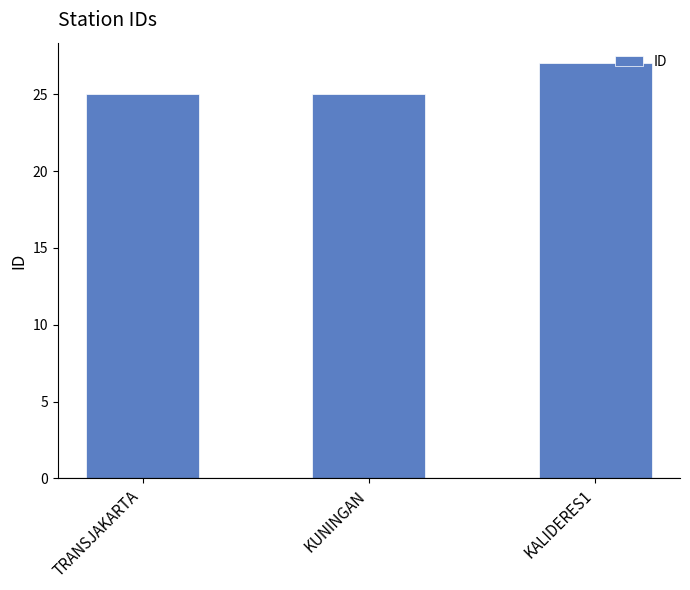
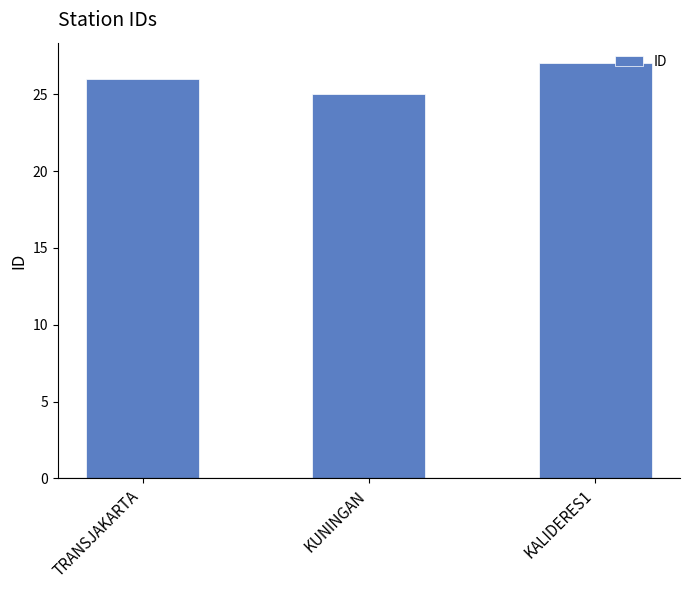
  {
-   "TRANSJAKARTA": 25,
+   "TRANSJAKARTA": 26,
    "KUNINGAN": 25,
    "KALIDERES1": 27
  }
